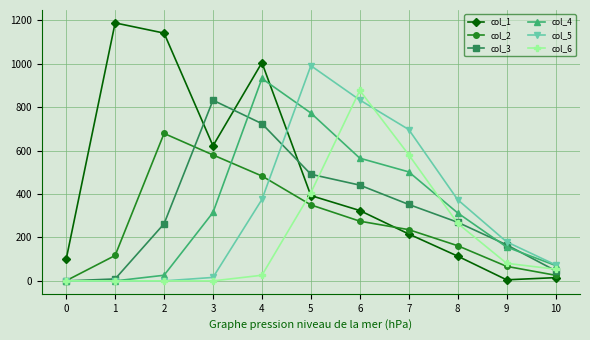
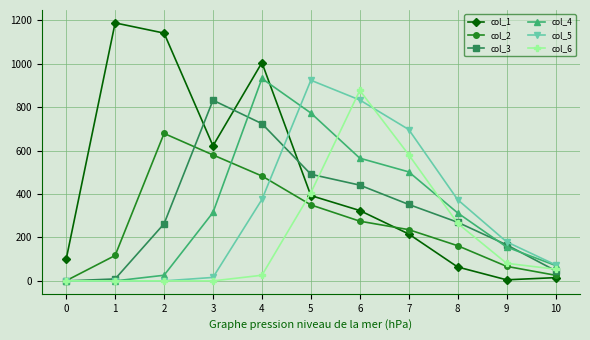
  {
    "col_1": {
      "0": 100,
      "1": 1190,
      "2": 1140,
      "3": 620,
      "4": 1010,
      "5": 390,
      "6": 320,
      "7": 220,
-     "8": 110,
+     "8": 60,
      "9": 10
    },
    "col_5": {
      "3": 20,
      "4": 380,
-     "5": 990,
+     "5": 920,
      "6": 830,
      "7": 700,
      "8": 370,
      "9": 180
    },
    "col_6": {
      "3": 0,
      "4": 30,
      "5": 410,
      "6": 880,
      "7": 580,
      "9": 80
    }
  }
